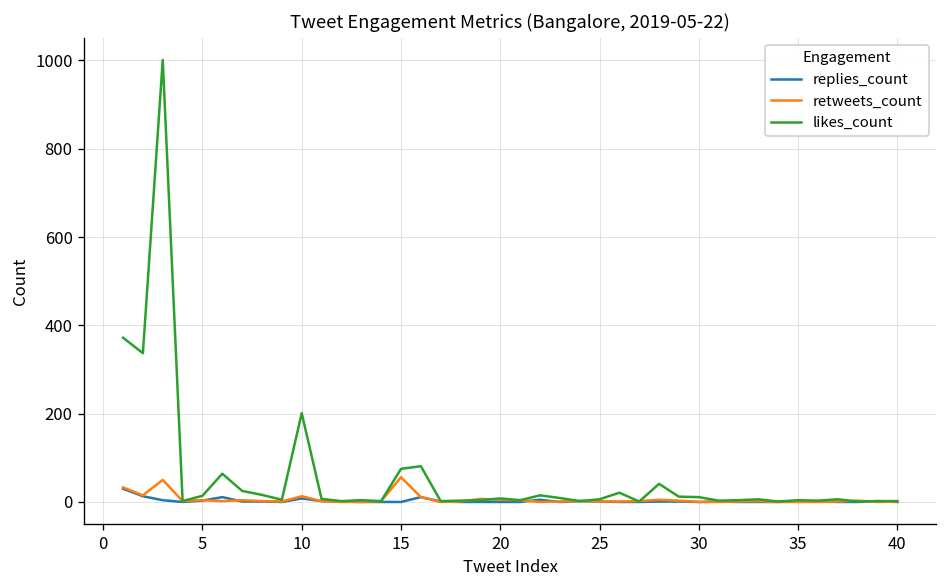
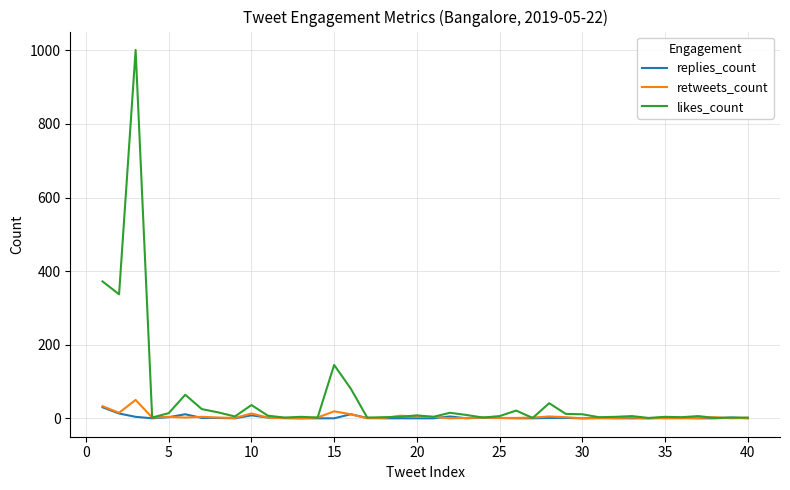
  {
    "replies_count": {
      "15": 0
    },
    "retweets_count": {
-     "15": 60
+     "15": 20
    },
    "likes_count": {
      "5": 10,
-     "10": 200,
-     "15": 80,
+     "10": 40,
+     "15": 150,
      "30": 10
    }
  }
